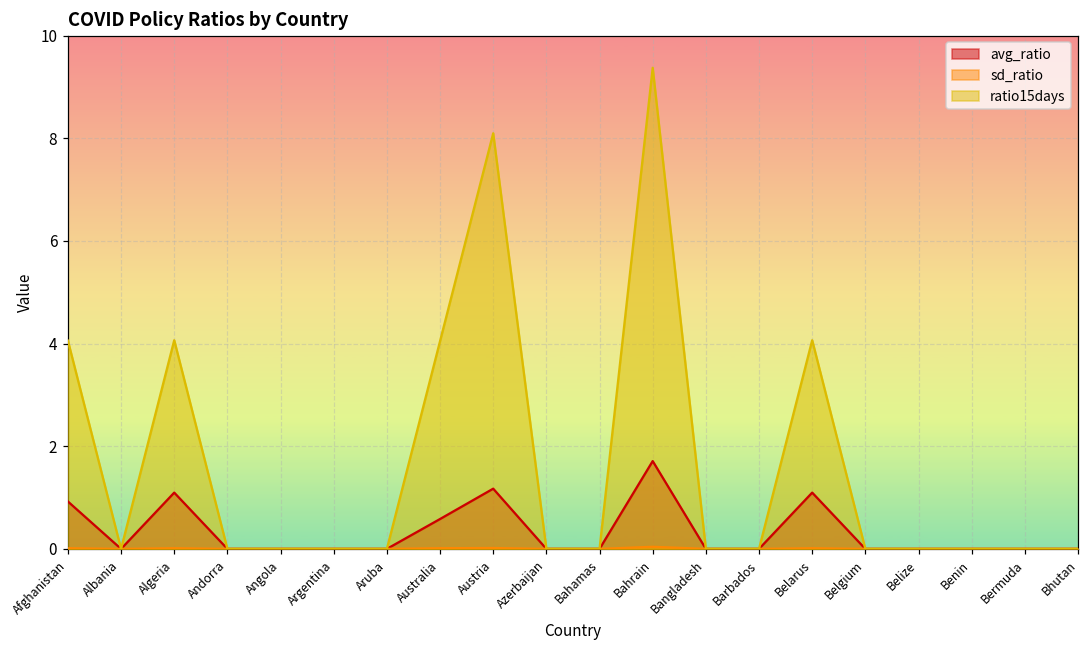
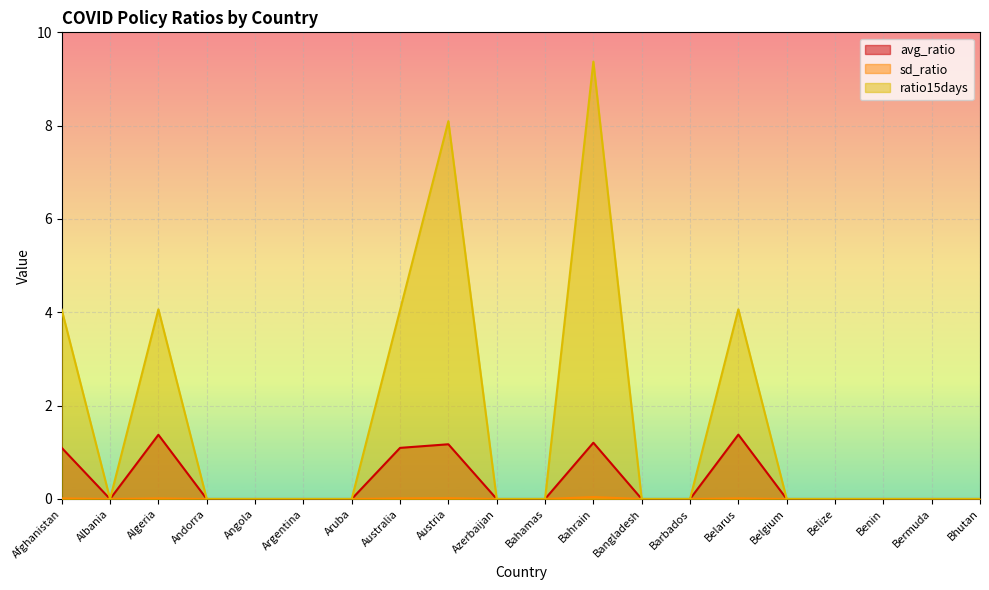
  {
    "avg_ratio": {
-     "Afghanistan": 0.9,
-     "Algeria": 1.1,
-     "Australia": 0.6,
+     "Afghanistan": 1.1,
+     "Algeria": 1.4,
+     "Australia": 1.1,
      "Austria": 1.2,
-     "Bahrain": 1.7,
-     "Belarus": 1.1
+     "Bahrain": 1.2,
+     "Belarus": 1.4
    }
  }
